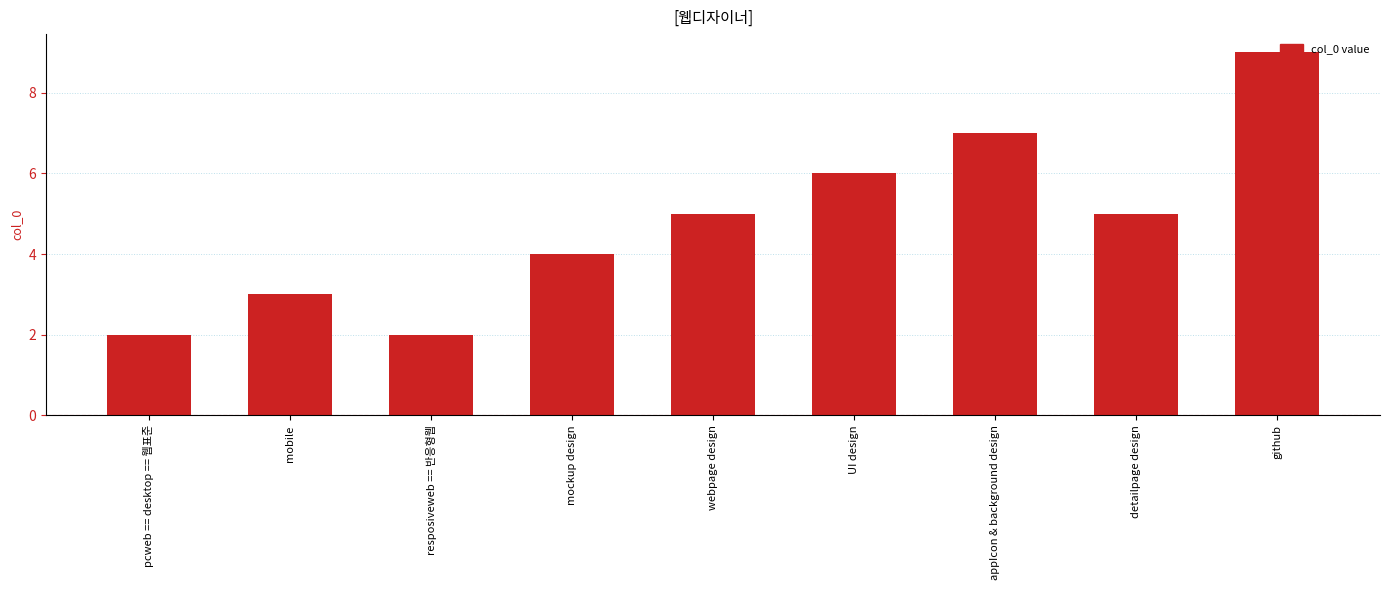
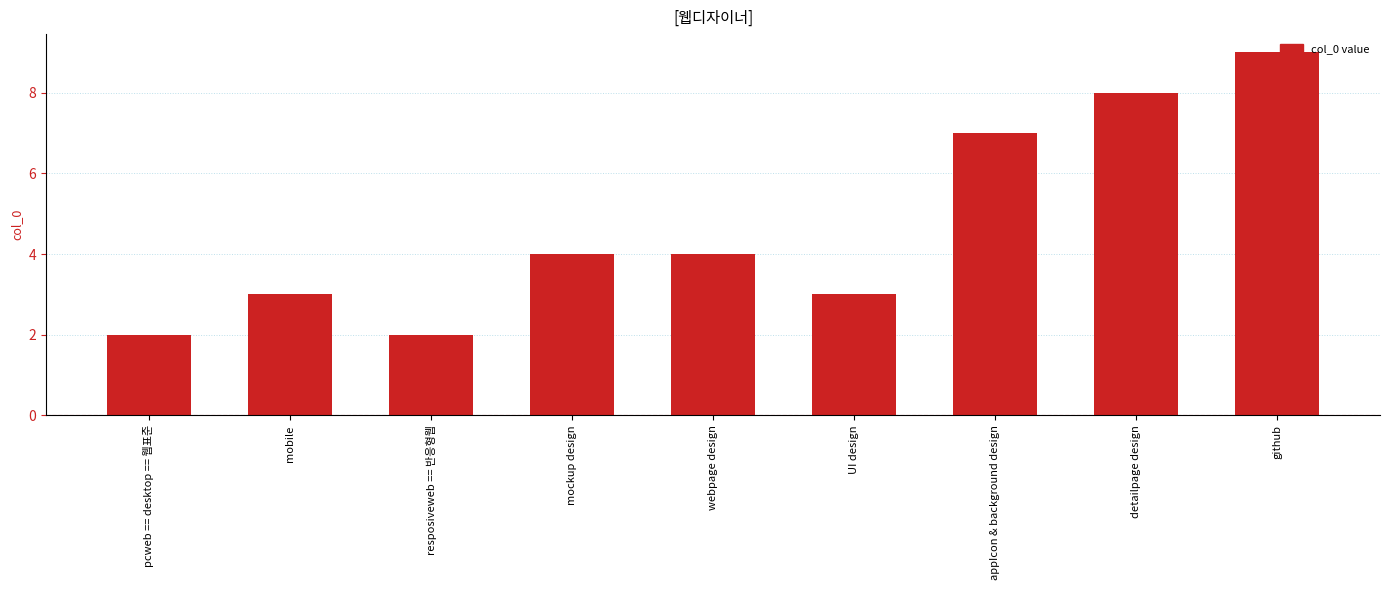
  {
    "pcweb == desktop == 웹표준": 2,
    "mobile": 3,
    "resposiveweb == 반응형웹": 2,
    "mockup design": 4,
-   "webpage design": 5,
-   "UI design": 6,
+   "webpage design": 4,
+   "UI design": 3,
    "appIcon & background design": 7,
-   "detailpage design": 5,
+   "detailpage design": 8,
    "github": 9
  }
